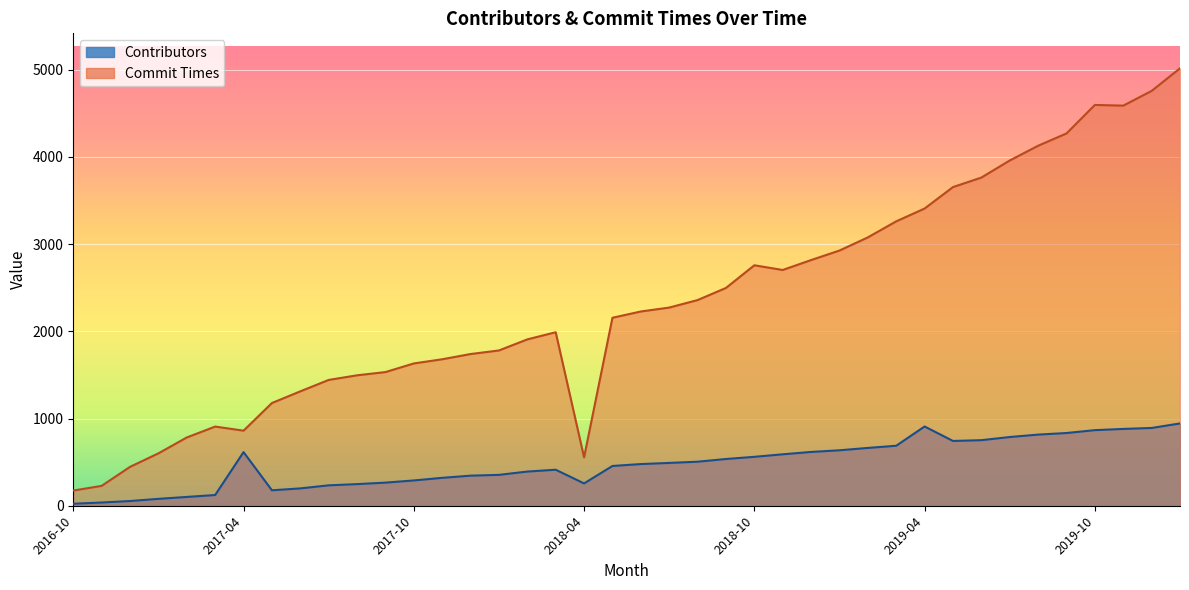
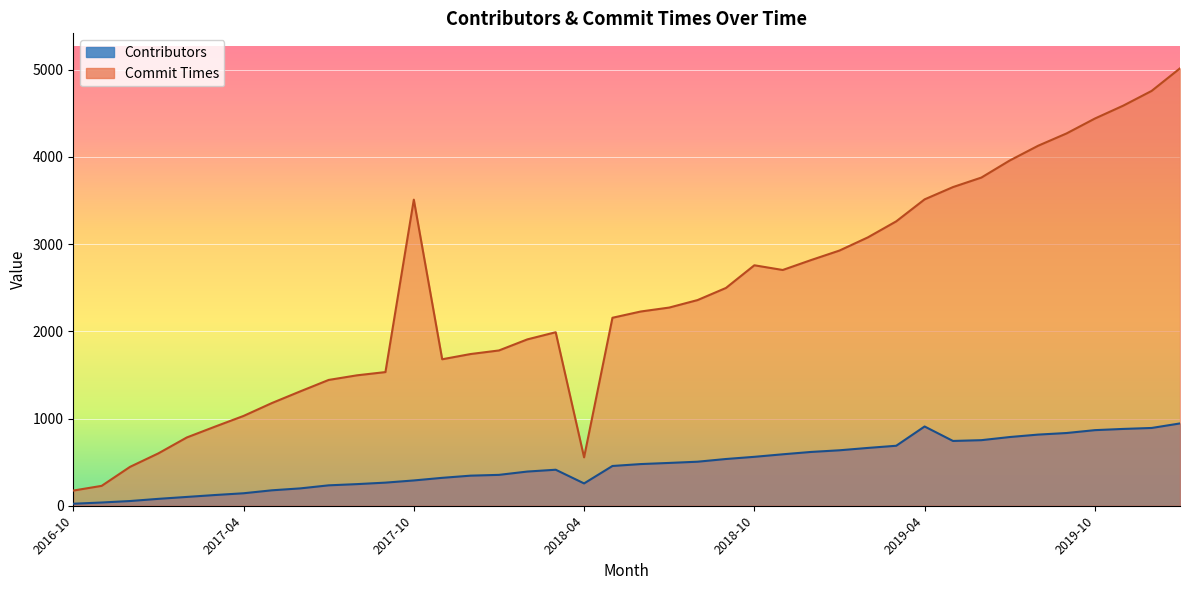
  {
    "Contributors": {
      "2016-10": 0,
-     "2017-04": 600,
+     "2017-04": 100,
      "2017-10": 300,
      "2018-04": 300,
      "2018-10": 600,
      "2019-04": 900,
      "2019-10": 900
    },
    "Commit Times": {
      "2016-10": 200,
-     "2017-04": 900,
-     "2017-10": 1600,
+     "2017-04": 1000,
+     "2017-10": 3500,
      "2018-04": 600,
      "2018-10": 2800,
-     "2019-04": 3400,
-     "2019-10": 4600
+     "2019-04": 3500,
+     "2019-10": 4400
    }
  }
